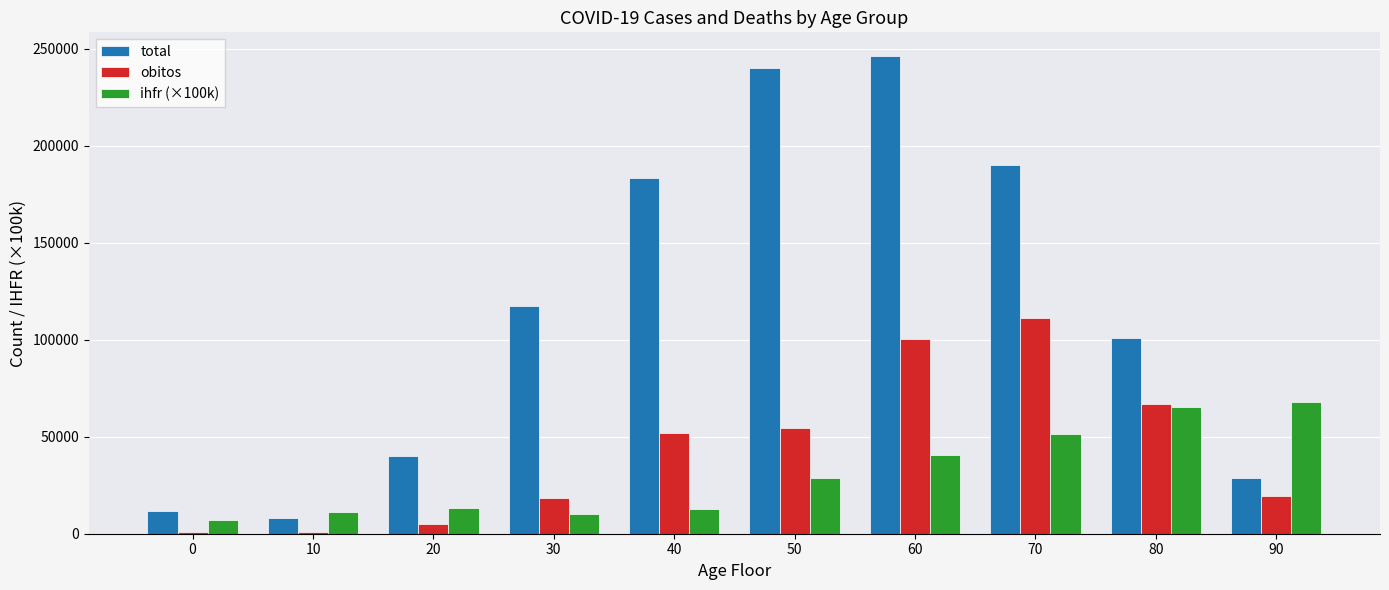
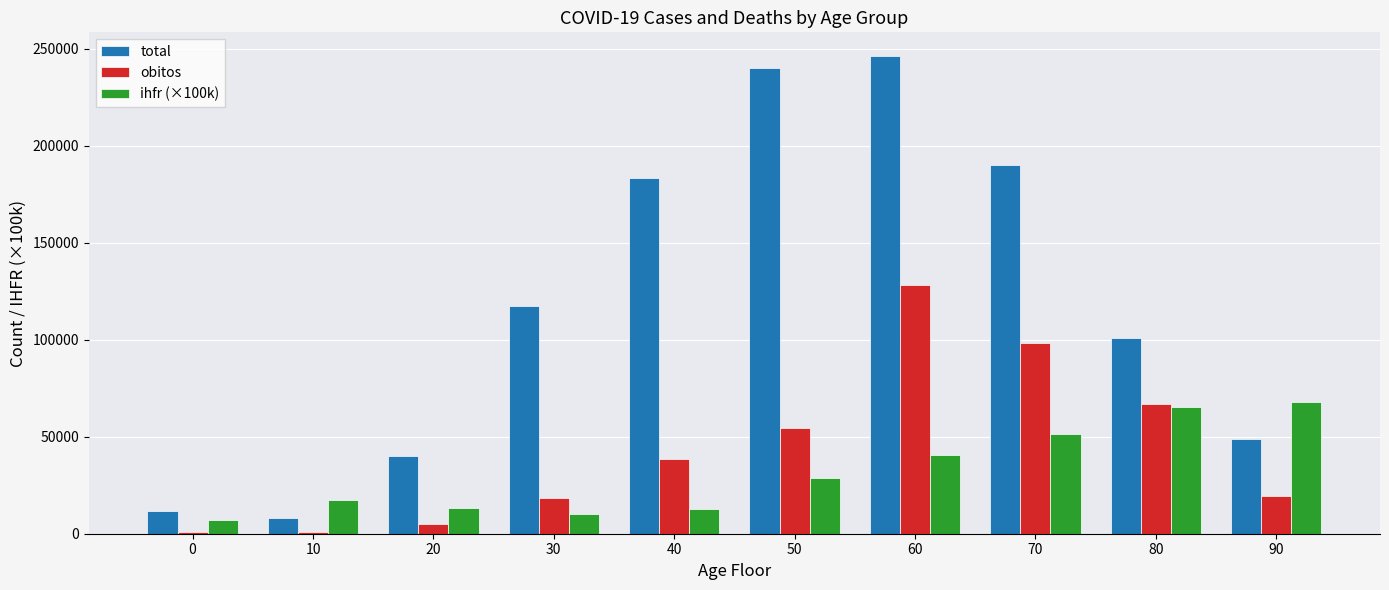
  {
    "total": {
      "0": 12000,
      "10": 8000,
      "20": 40000,
      "30": 118000,
      "40": 183000,
      "50": 240000,
      "60": 246000,
      "70": 190000,
      "80": 101000,
-     "90": 29000
+     "90": 49000
    },
    "obitos": {
      "20": 5000,
      "30": 18000,
-     "40": 52000,
+     "40": 38000,
      "50": 55000,
-     "60": 100000,
-     "70": 111000,
+     "60": 128000,
+     "70": 98000,
      "80": 67000,
      "90": 19000
    },
    "ihfr (×100k)": {
      "0": 7000,
-     "10": 11000,
+     "10": 17000,
      "20": 13000,
      "30": 10000,
      "40": 13000,
      "50": 29000,
      "60": 41000,
      "70": 52000,
      "80": 66000,
      "90": 68000
    }
  }
